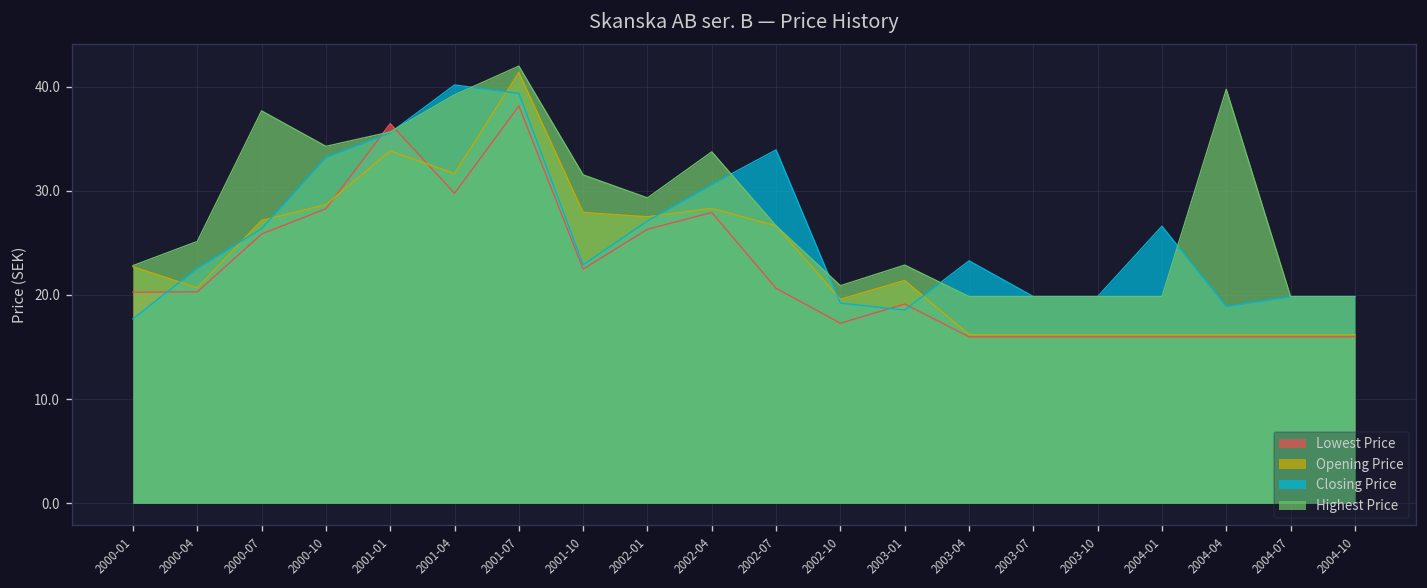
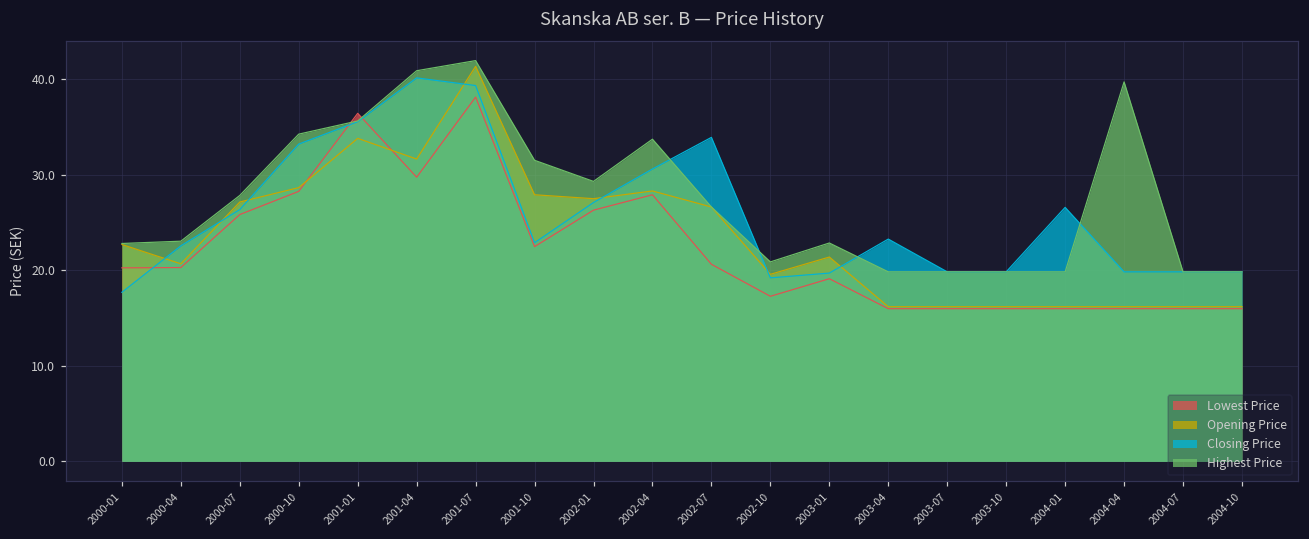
  {
    "Lowest Price": {
      "2000-01": 20,
      "2000-04": 20,
      "2000-07": 26,
      "2000-10": 28,
      "2001-01": 36,
      "2001-04": 30,
      "2001-07": 38,
      "2001-10": 22,
      "2002-01": 26,
      "2002-04": 28,
      "2002-07": 21,
      "2002-10": 17,
      "2003-01": 19
    },
    "Opening Price": {
      "2000-04": 21,
      "2000-07": 27,
      "2000-10": 29,
      "2001-01": 34,
      "2001-04": 32,
      "2001-07": 41,
      "2001-10": 28,
      "2002-01": 28,
      "2002-04": 28,
      "2002-10": 20,
      "2003-01": 21
    },
    "Closing Price": {
      "2000-01": 18,
      "2000-04": 23,
      "2000-07": 26,
      "2000-10": 33,
      "2001-04": 40,
      "2001-07": 39,
      "2001-10": 23,
      "2002-01": 27,
      "2002-04": 31,
      "2002-07": 34,
      "2002-10": 19,
-     "2003-01": 19,
+     "2003-01": 20,
      "2003-04": 23,
      "2004-01": 27,
-     "2004-04": 19
+     "2004-04": 20
    },
    "Highest Price": {
-     "2000-04": 25,
-     "2000-07": 38,
+     "2000-04": 23,
+     "2000-07": 28,
      "2000-10": 34,
-     "2001-04": 39,
+     "2001-04": 41,
      "2001-07": 42,
      "2001-10": 32,
      "2002-01": 29,
      "2002-04": 34,
      "2002-10": 21,
      "2003-01": 23,
      "2003-04": 20,
      "2004-01": 20,
      "2004-04": 40
    }
  }
